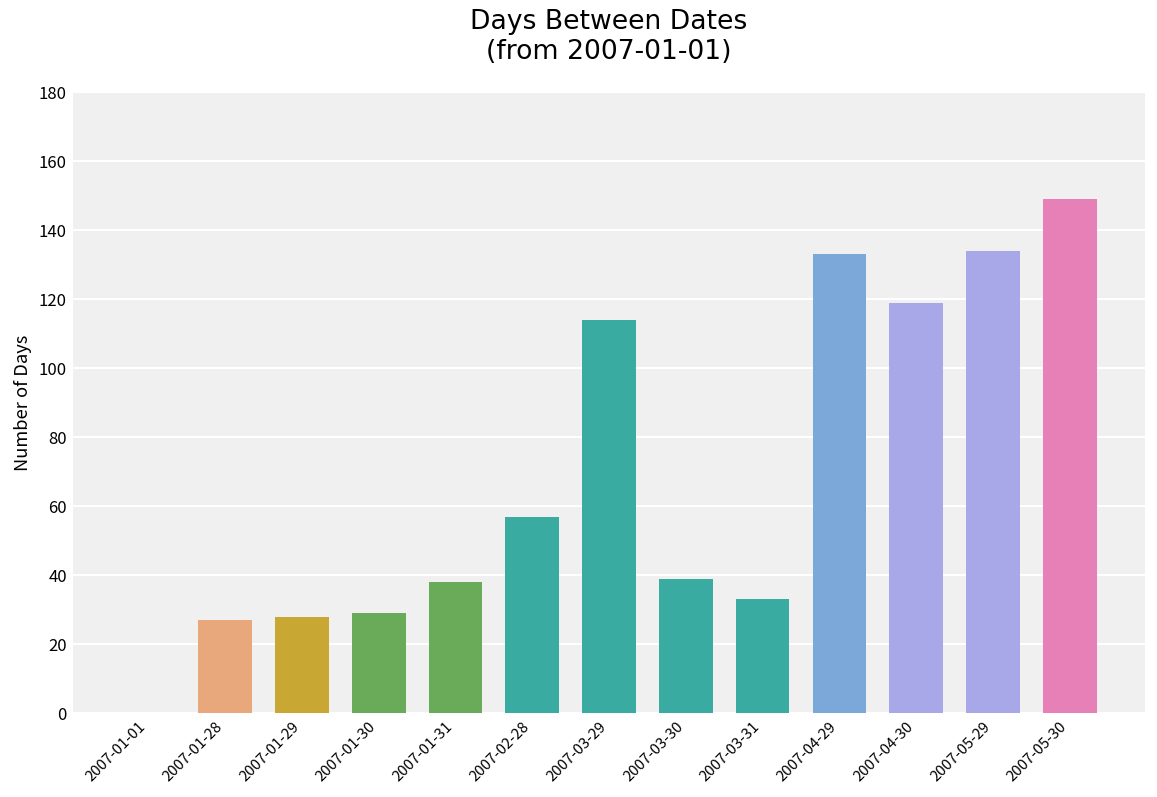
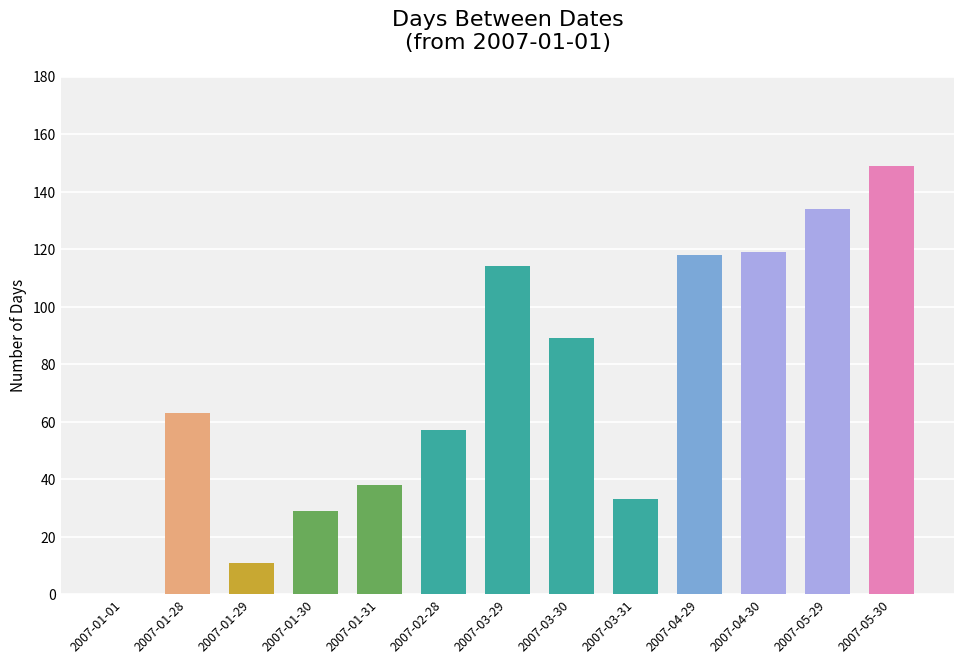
  {
    "2007-01-01": 0,
-   "2007-01-28": 27,
-   "2007-01-29": 28,
+   "2007-01-28": 63,
+   "2007-01-29": 11,
    "2007-01-30": 29,
    "2007-01-31": 38,
    "2007-02-28": 57,
    "2007-03-29": 114,
-   "2007-03-30": 39,
+   "2007-03-30": 89,
    "2007-03-31": 33,
-   "2007-04-29": 133,
+   "2007-04-29": 118,
    "2007-04-30": 119,
    "2007-05-29": 134,
    "2007-05-30": 149
  }
